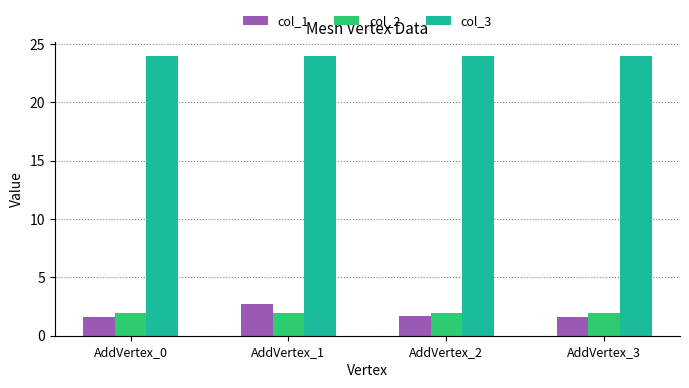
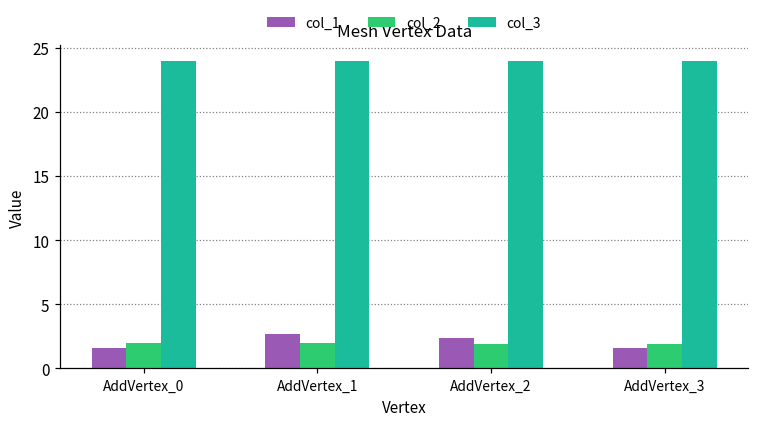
  {
    "col_1": {
      "AddVertex_0": 1.6,
      "AddVertex_1": 2.7,
-     "AddVertex_2": 1.7,
+     "AddVertex_2": 2.4,
      "AddVertex_3": 1.6
    }
  }
